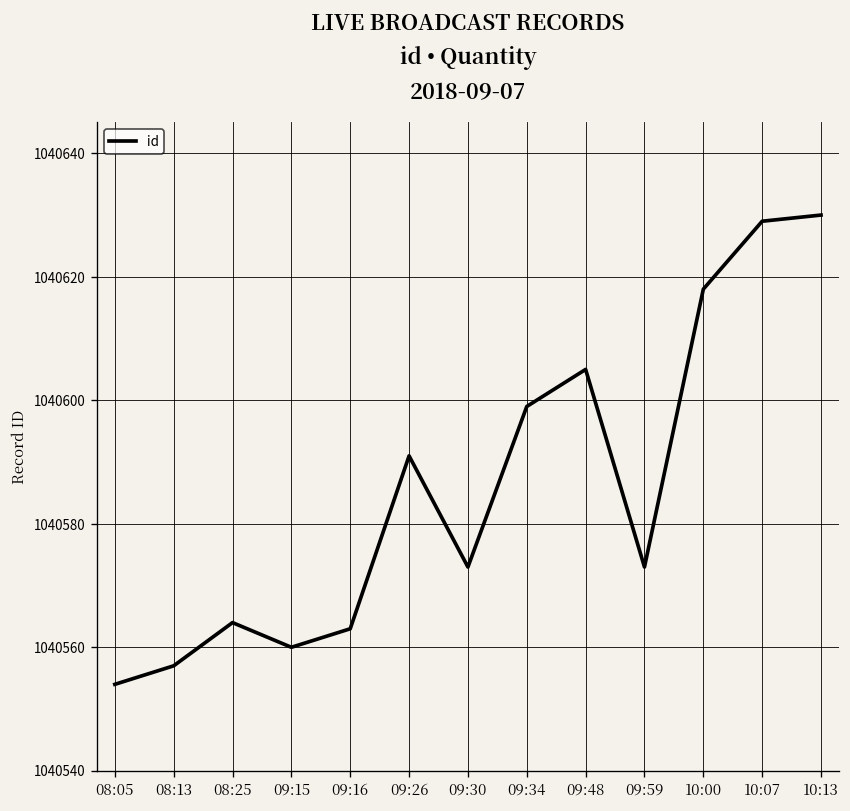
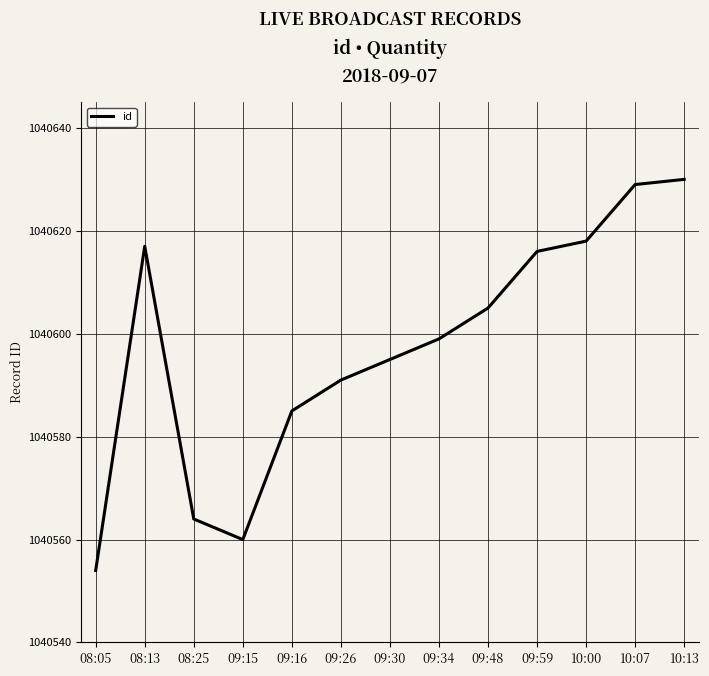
  {
    "08:05": 1040554,
-   "08:13": 1040557,
+   "08:13": 1040617,
    "08:25": 1040564,
    "09:15": 1040560,
-   "09:16": 1040563,
+   "09:16": 1040585,
    "09:26": 1040591,
-   "09:30": 1040573,
+   "09:30": 1040595,
    "09:34": 1040599,
    "09:48": 1040605,
-   "09:59": 1040573,
+   "09:59": 1040616,
    "10:00": 1040618,
    "10:07": 1040629,
    "10:13": 1040630
  }
